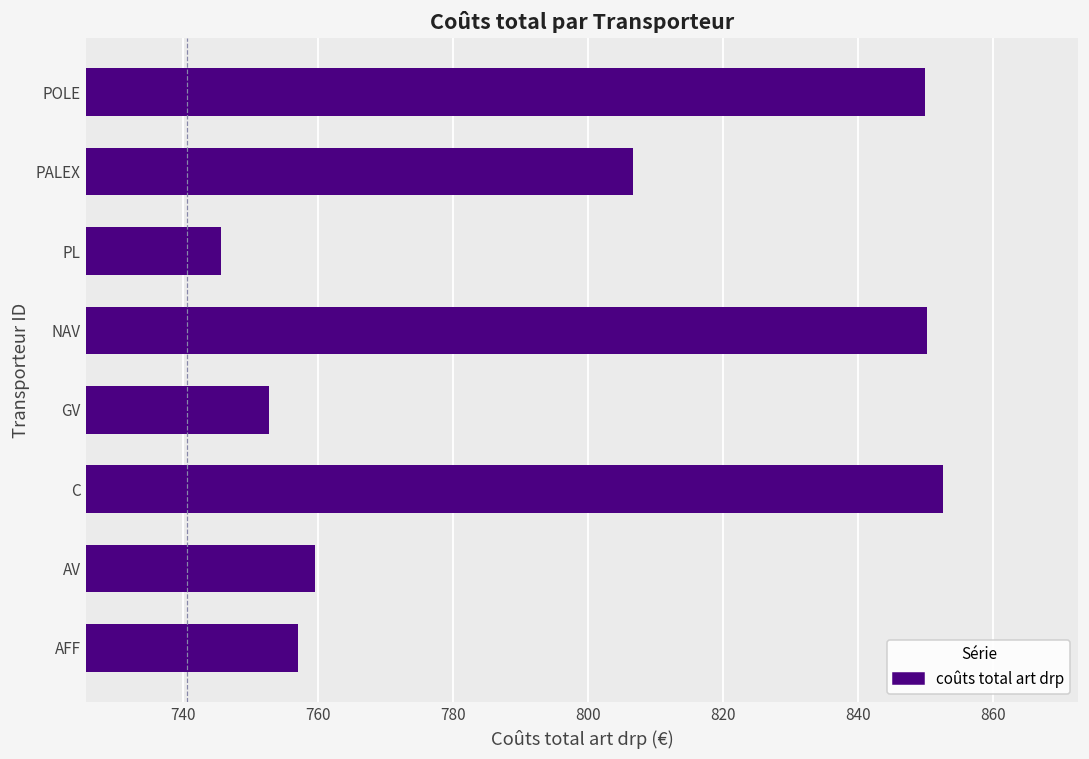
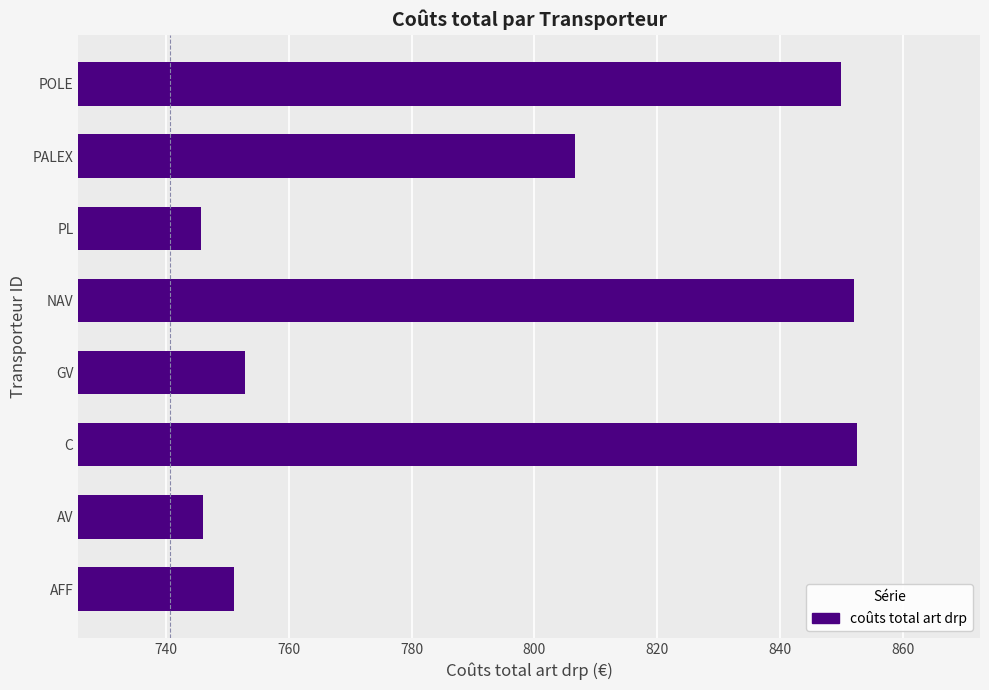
  {
    "POLE": 850,
    "PALEX": 807,
    "PL": 746,
-   "NAV": 850,
+   "NAV": 852,
    "GV": 753,
    "C": 853,
-   "AV": 760,
-   "AFF": 757
+   "AV": 746,
+   "AFF": 751
  }
